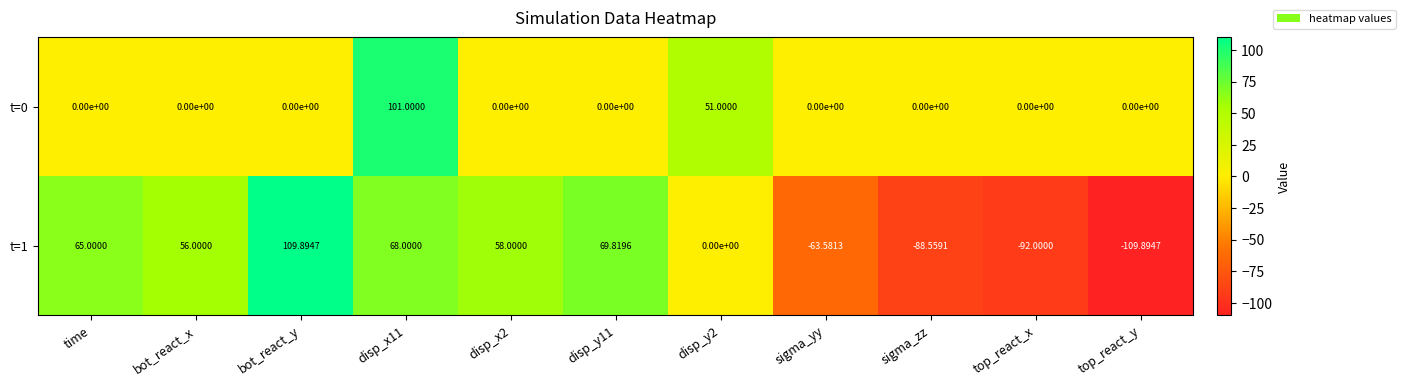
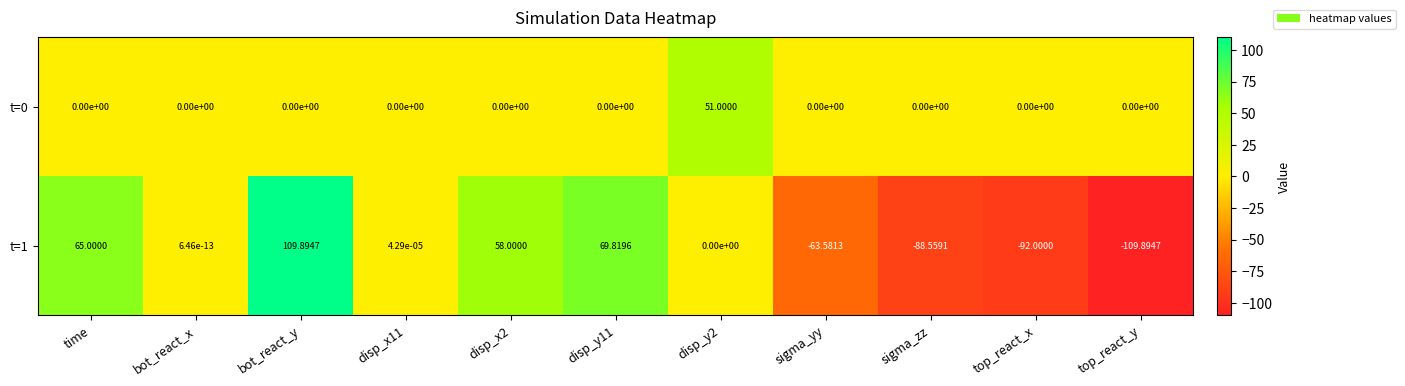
  {
    "t=0": {
      "time": "0.00e+00",
      "bot_react_x": "0.00e+00",
      "bot_react_y": "0.00e+00",
-     "disp_x11": "101.0000",
+     "disp_x11": "0.00e+00",
      "disp_x2": "0.00e+00",
      "disp_y11": "0.00e+00",
      "disp_y2": "51.0000",
      "sigma_yy": "0.00e+00",
      "sigma_zz": "0.00e+00",
      "top_react_x": "0.00e+00",
      "top_react_y": "0.00e+00"
    },
    "t=1": {
      "time": "65.0000",
-     "bot_react_x": "56.0000",
+     "bot_react_x": "6.46e-13",
      "bot_react_y": "109.8947",
-     "disp_x11": "68.0000",
+     "disp_x11": "4.29e-05",
      "disp_x2": "58.0000",
      "disp_y11": "69.8196",
      "disp_y2": "0.00e+00",
      "sigma_yy": "-63.5813",
      "sigma_zz": "-88.5591",
      "top_react_x": "-92.0000",
      "top_react_y": "-109.8947"
    }
  }
